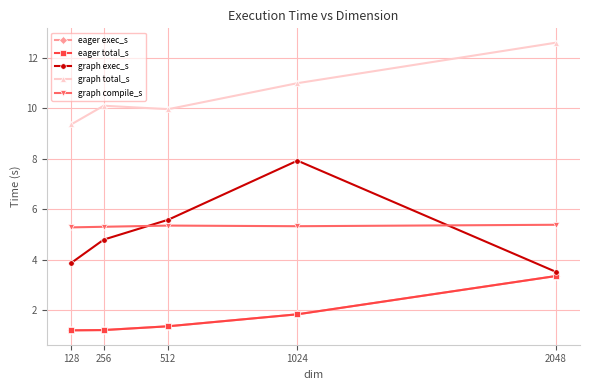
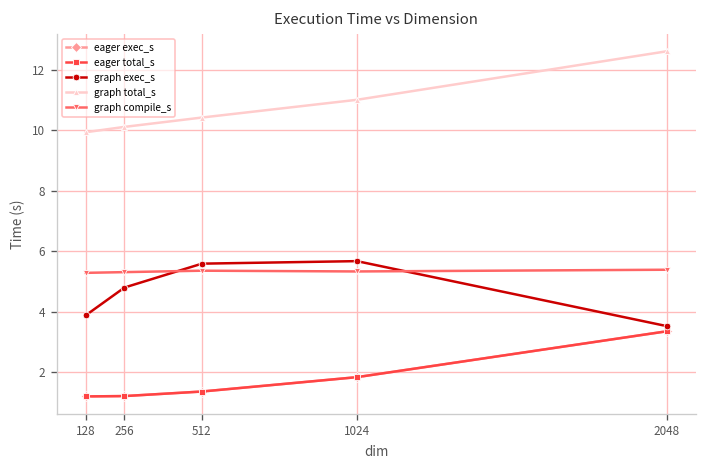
  {
    "graph exec_s": {
      "128": 3.9,
      "256": 4.8,
      "512": 5.6,
-     "1024": 7.9,
+     "1024": 5.7,
      "2048": 3.5
    },
    "graph total_s": {
-     "128": 9.4,
+     "128": 9.9,
      "256": 10.1,
-     "512": 10.0,
+     "512": 10.4,
      "1024": 11.0,
      "2048": 12.6
    }
  }
